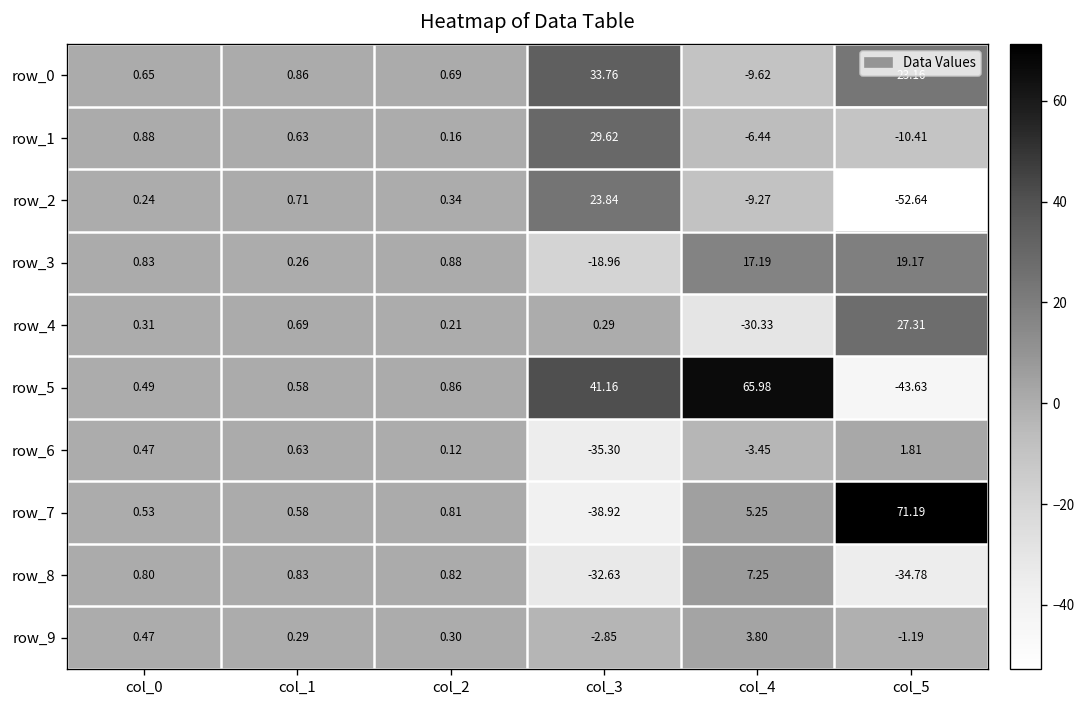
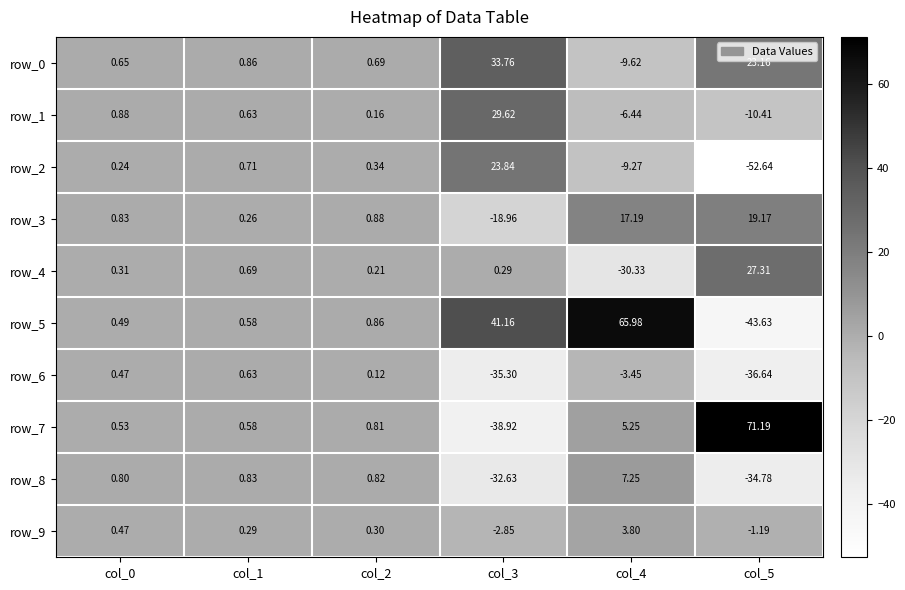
  {
    "row_0": {
      "col_0": 0.65,
      "col_1": 0.86,
      "col_2": 0.69,
      "col_3": 33.76,
      "col_4": -9.62
    },
    "row_1": {
      "col_0": 0.88,
      "col_1": 0.63,
      "col_2": 0.16,
      "col_3": 29.62,
      "col_4": -6.44,
      "col_5": -10.41
    },
    "row_2": {
      "col_0": 0.24,
      "col_1": 0.71,
      "col_2": 0.34,
      "col_3": 23.84,
      "col_4": -9.27,
      "col_5": -52.64
    },
    "row_3": {
      "col_0": 0.83,
      "col_1": 0.26,
      "col_2": 0.88,
      "col_3": -18.96,
      "col_4": 17.19,
      "col_5": 19.17
    },
    "row_4": {
      "col_0": 0.31,
      "col_1": 0.69,
      "col_2": 0.21,
      "col_3": 0.29,
      "col_4": -30.33,
      "col_5": 27.31
    },
    "row_5": {
      "col_0": 0.49,
      "col_1": 0.58,
      "col_2": 0.86,
      "col_3": 41.16,
      "col_4": 65.98,
      "col_5": -43.63
    },
    "row_6": {
      "col_0": 0.47,
      "col_1": 0.63,
      "col_2": 0.12,
      "col_3": -35.30,
      "col_4": -3.45,
-     "col_5": 1.81
+     "col_5": -36.64
    },
    "row_7": {
      "col_0": 0.53,
      "col_1": 0.58,
      "col_2": 0.81,
      "col_3": -38.92,
      "col_4": 5.25,
      "col_5": 71.19
    },
    "row_8": {
      "col_0": 0.80,
      "col_1": 0.83,
      "col_2": 0.82,
      "col_3": -32.63,
      "col_4": 7.25,
      "col_5": -34.78
    },
    "row_9": {
      "col_0": 0.47,
      "col_1": 0.29,
      "col_2": 0.30,
      "col_3": -2.85,
      "col_4": 3.80,
      "col_5": -1.19
    }
  }
